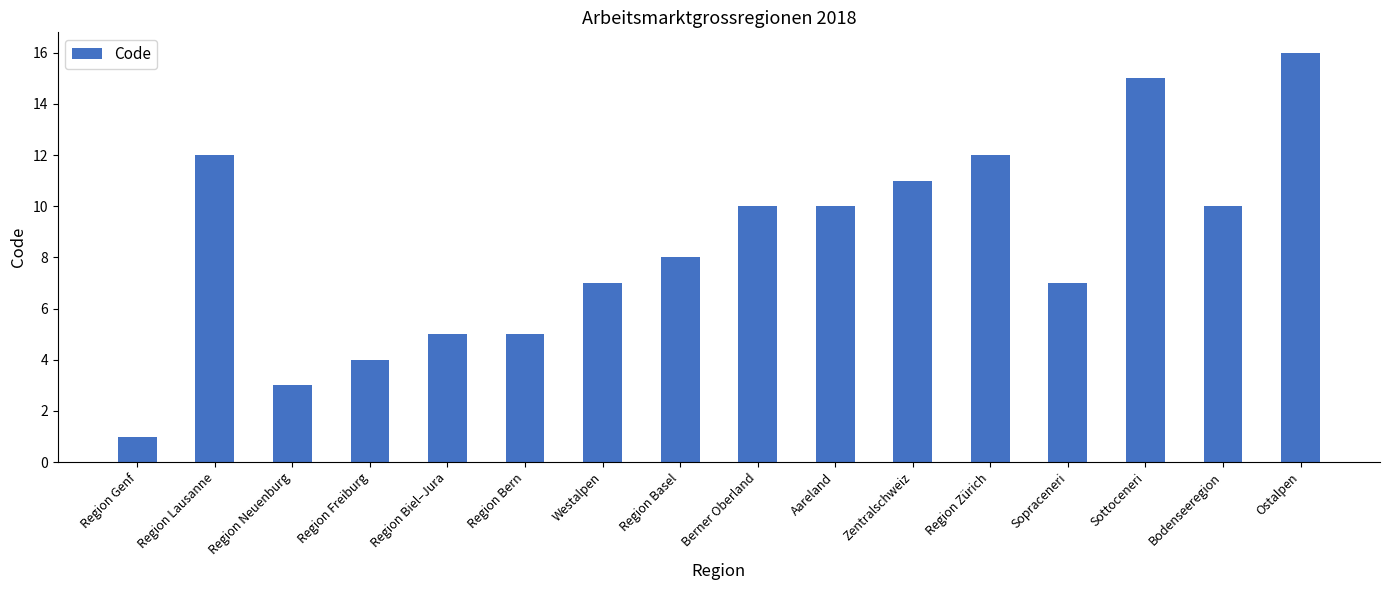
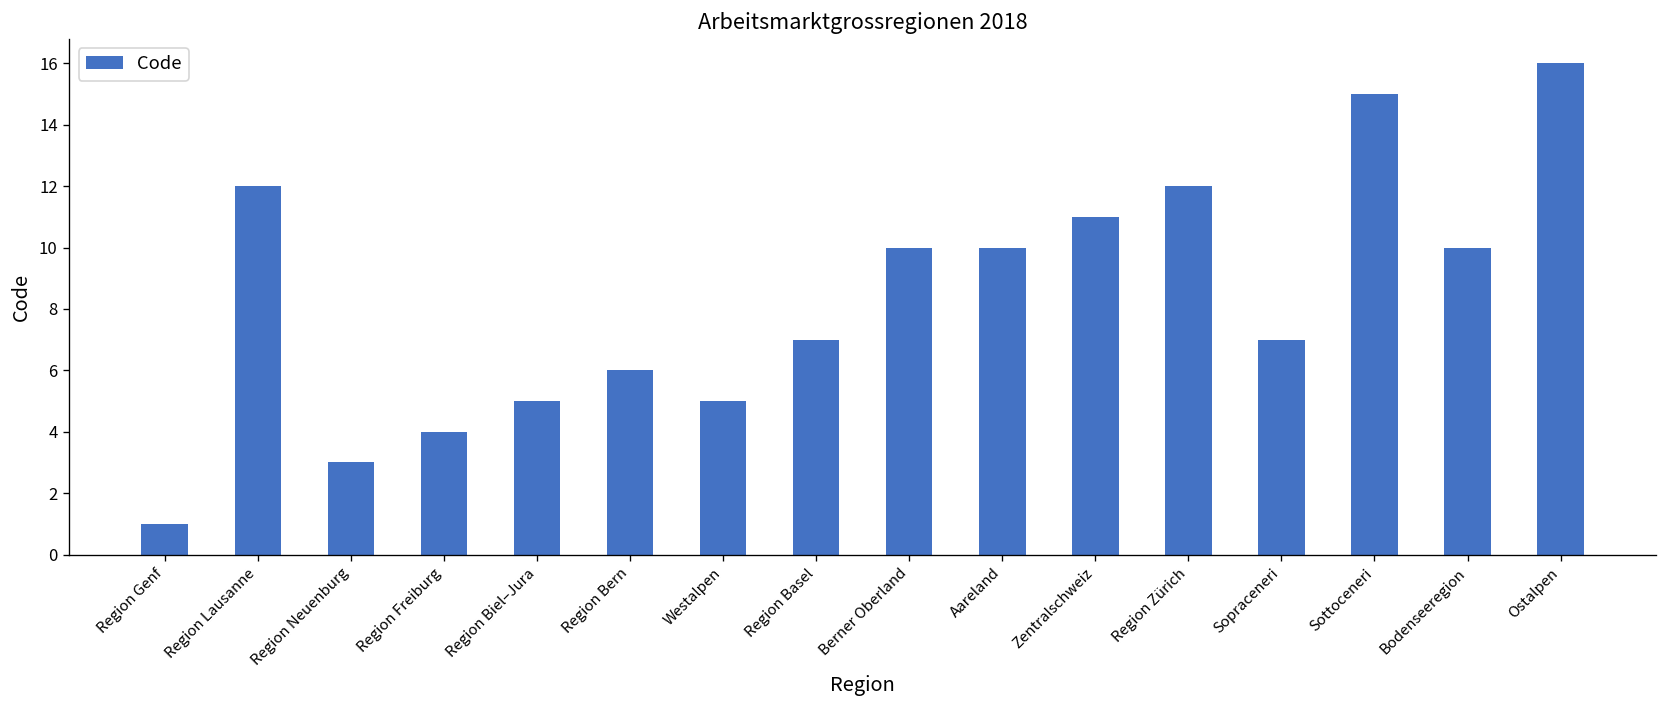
  {
    "Region Genf": 1,
    "Region Lausanne": 12,
    "Region Neuenburg": 3,
    "Region Freiburg": 4,
    "Region Biel–Jura": 5,
-   "Region Bern": 5,
-   "Westalpen": 7,
-   "Region Basel": 8,
+   "Region Bern": 6,
+   "Westalpen": 5,
+   "Region Basel": 7,
    "Berner Oberland": 10,
    "Aareland": 10,
    "Zentralschweiz": 11,
    "Region Zürich": 12,
    "Sopraceneri": 7,
    "Sottoceneri": 15,
    "Bodenseeregion": 10,
    "Ostalpen": 16
  }
